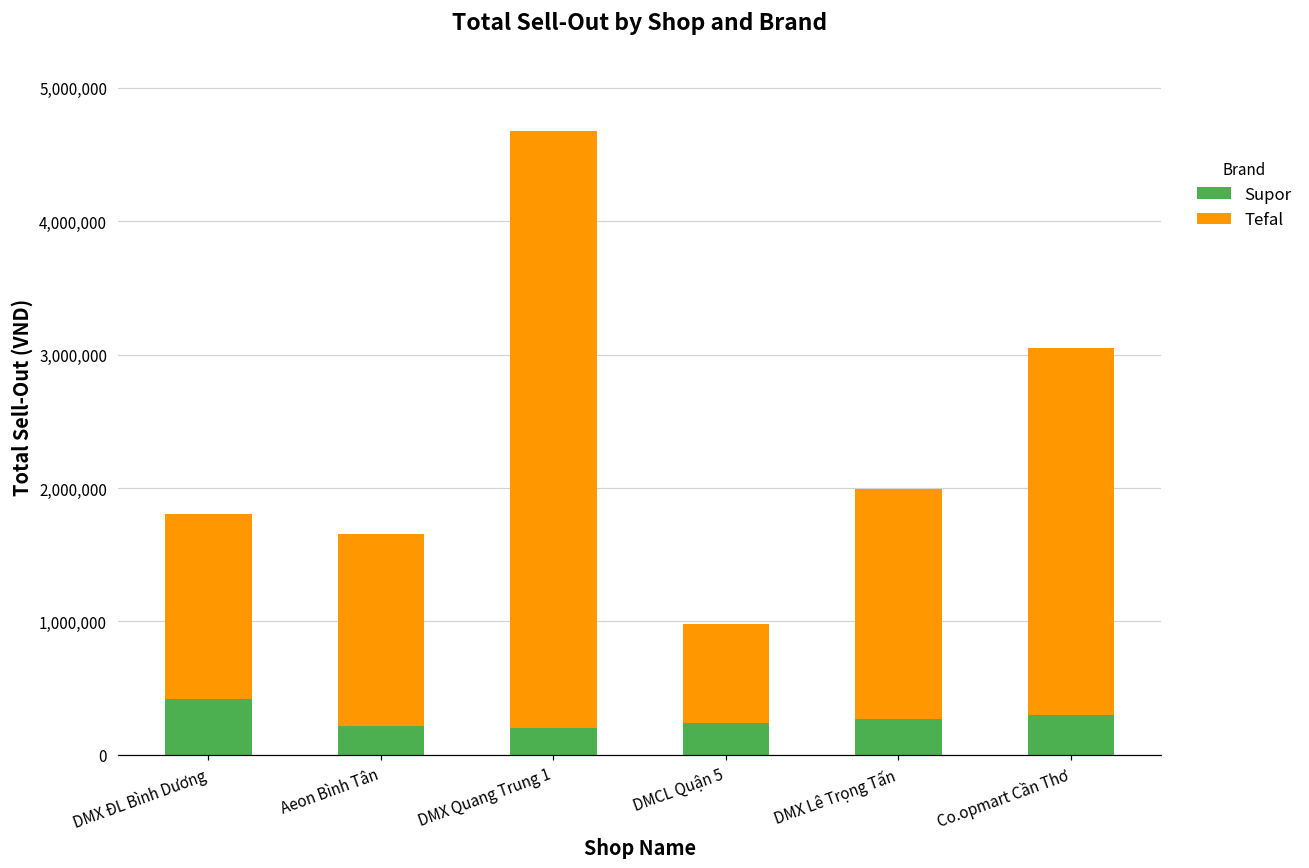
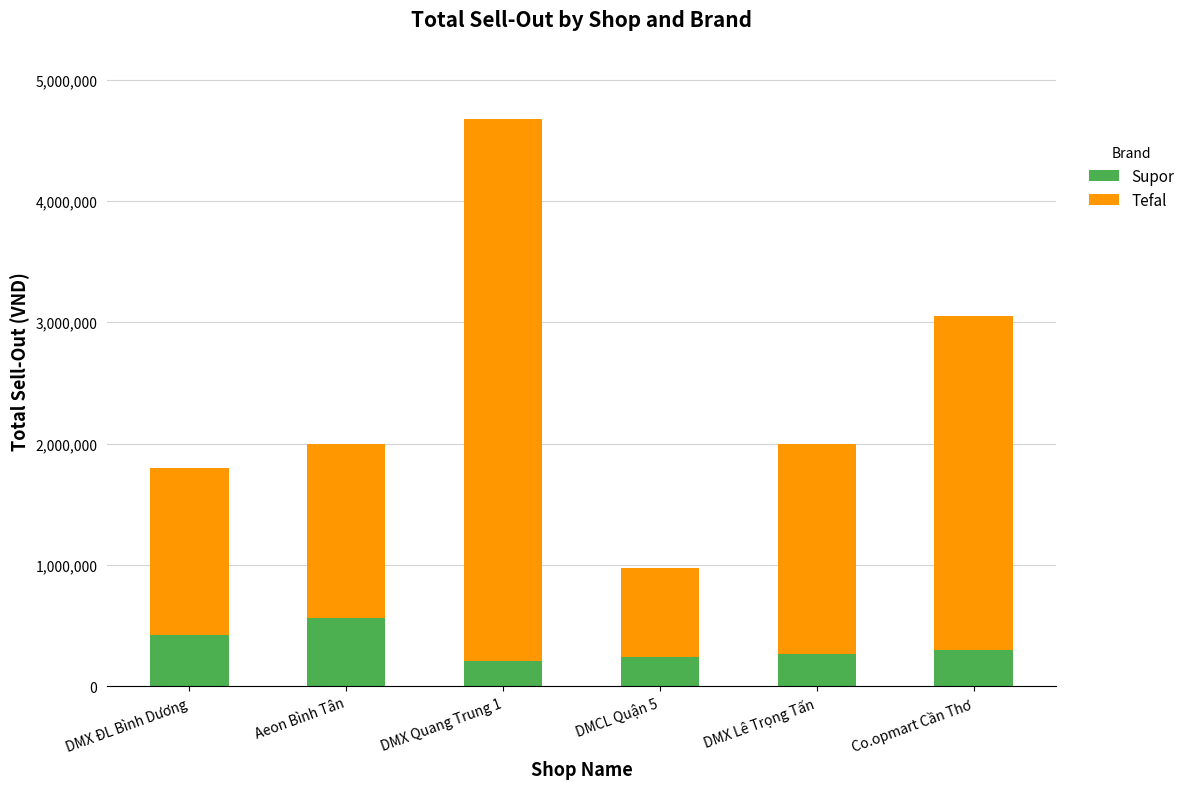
  {
    "Supor": {
      "DMX ĐL Bình Dương": "420,000",
-     "Aeon Bình Tân": "220,000",
+     "Aeon Bình Tân": "560,000",
      "DMX Quang Trung 1": "210,000",
      "DMCL Quận 5": "240,000",
      "DMX Lê Trọng Tấn": "270,000",
      "Co.opmart Cần Thơ": "300,000"
    },
    "Tefal": {
      "DMX ĐL Bình Dương": "1,380,000",
      "Aeon Bình Tân": "1,430,000",
      "DMX Quang Trung 1": "4,470,000",
      "DMCL Quận 5": "740,000",
      "DMX Lê Trọng Tấn": "1,730,000",
      "Co.opmart Cần Thơ": "2,750,000"
    }
  }
